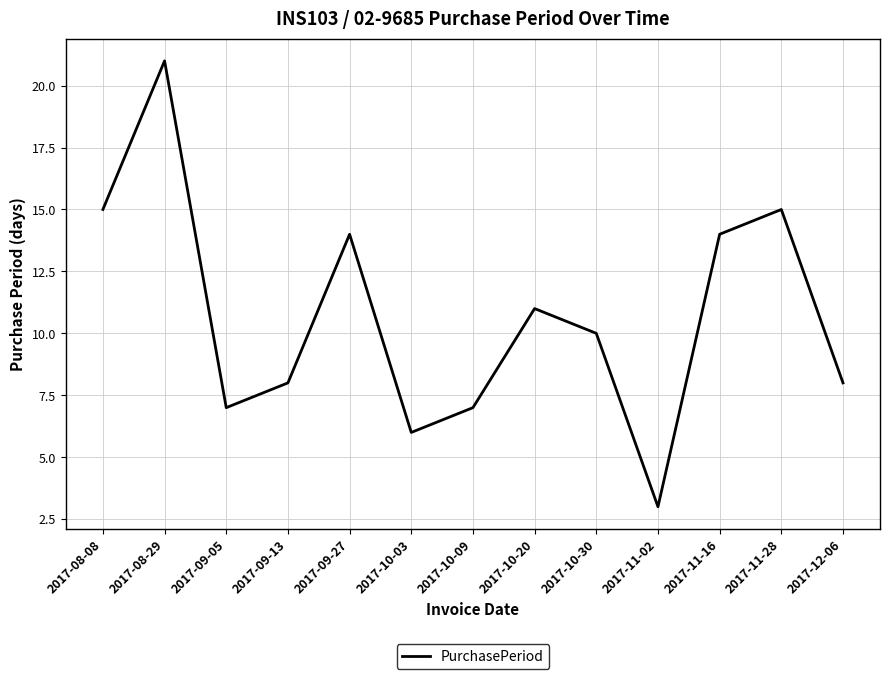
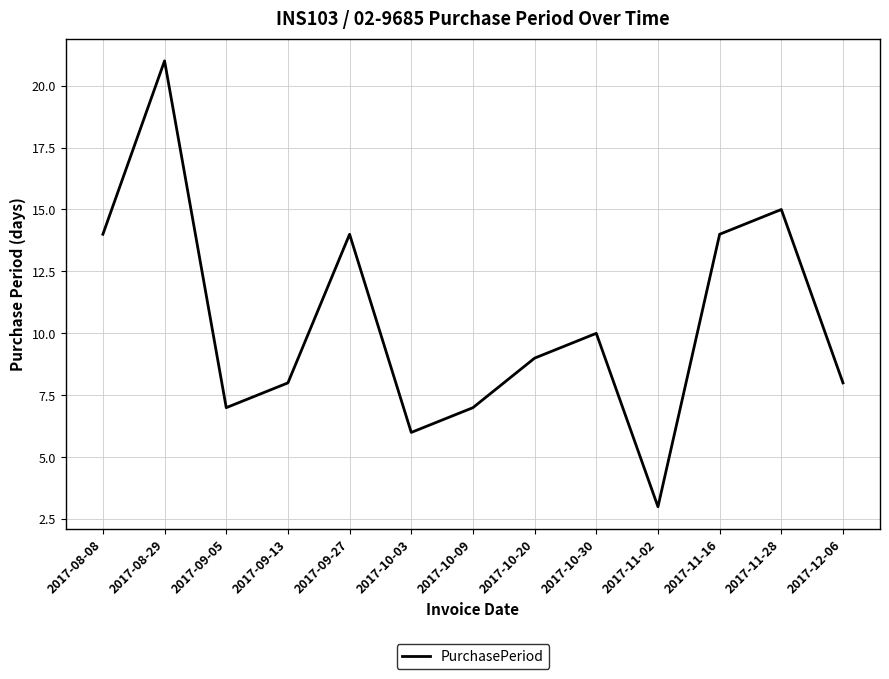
  {
-   "2017-08-08": 15,
+   "2017-08-08": 14,
    "2017-08-29": 21,
    "2017-09-05": 7,
    "2017-09-13": 8,
    "2017-09-27": 14,
    "2017-10-03": 6,
    "2017-10-09": 7,
-   "2017-10-20": 11,
+   "2017-10-20": 9,
    "2017-10-30": 10,
    "2017-11-02": 3,
    "2017-11-16": 14,
    "2017-11-28": 15,
    "2017-12-06": 8
  }
